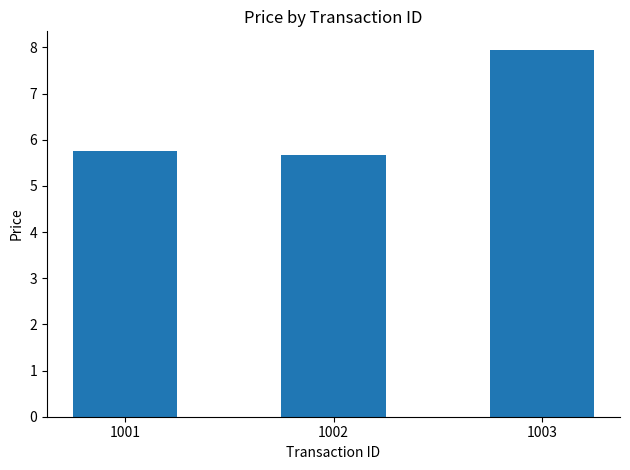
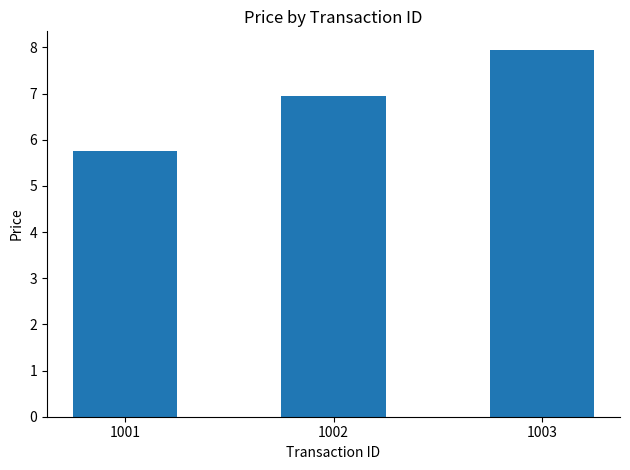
  {
    "1001": 5.8,
-   "1002": 5.7,
+   "1002": 7.0,
    "1003": 8.0
  }
